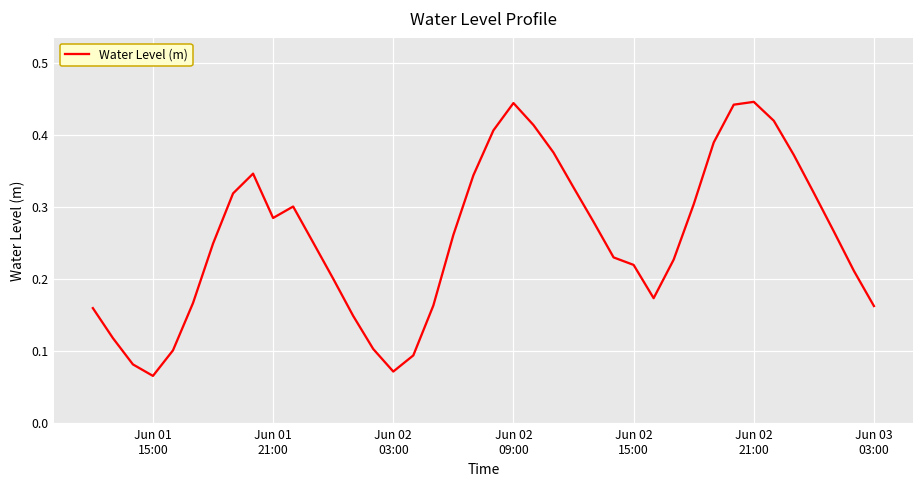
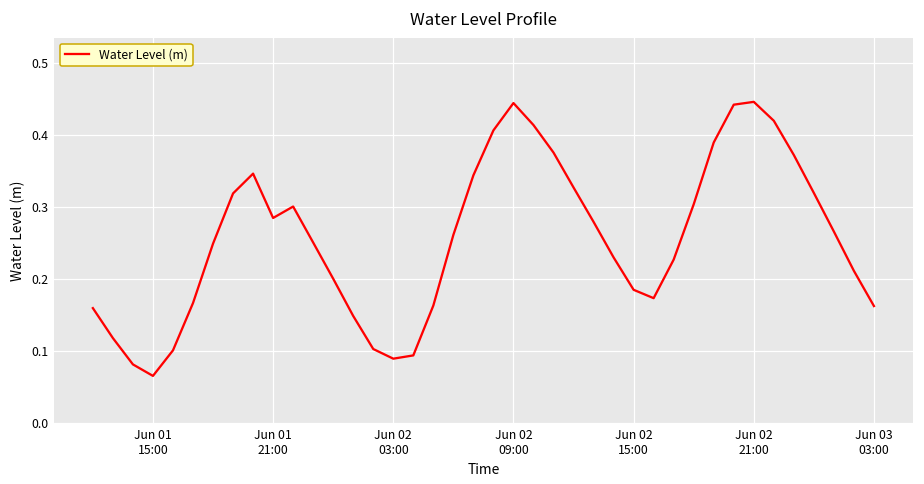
  {
    "Jun 01 15:00": 0.07,
    "Jun 01 21:00": 0.29,
-   "Jun 02 03:00": 0.07,
+   "Jun 02 03:00": 0.09,
    "Jun 02 09:00": 0.44,
-   "Jun 02 15:00": 0.22,
+   "Jun 02 15:00": 0.19,
    "Jun 02 21:00": 0.45,
    "Jun 03 03:00": 0.16
  }
